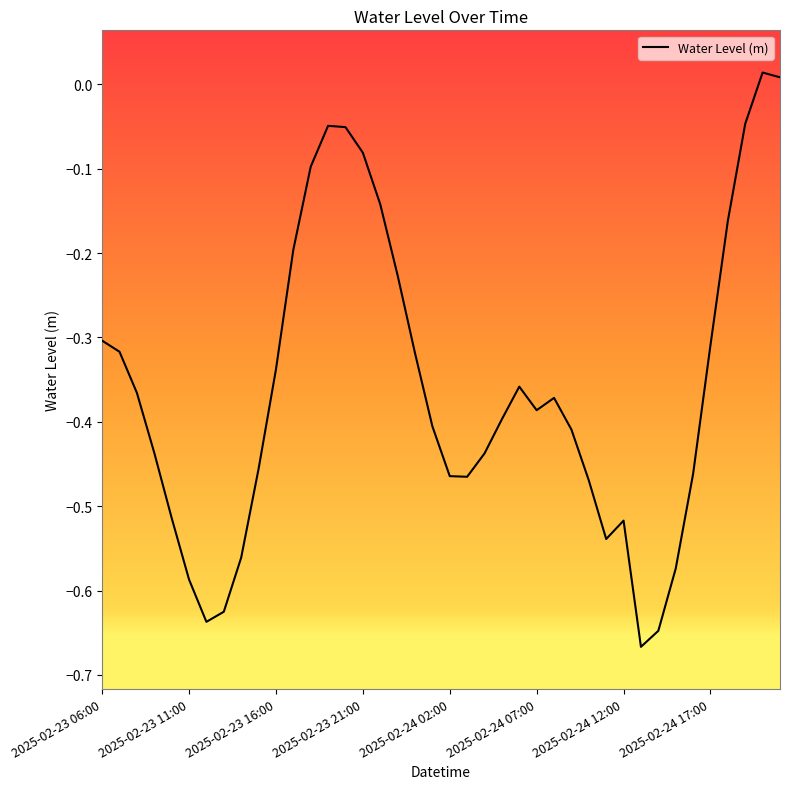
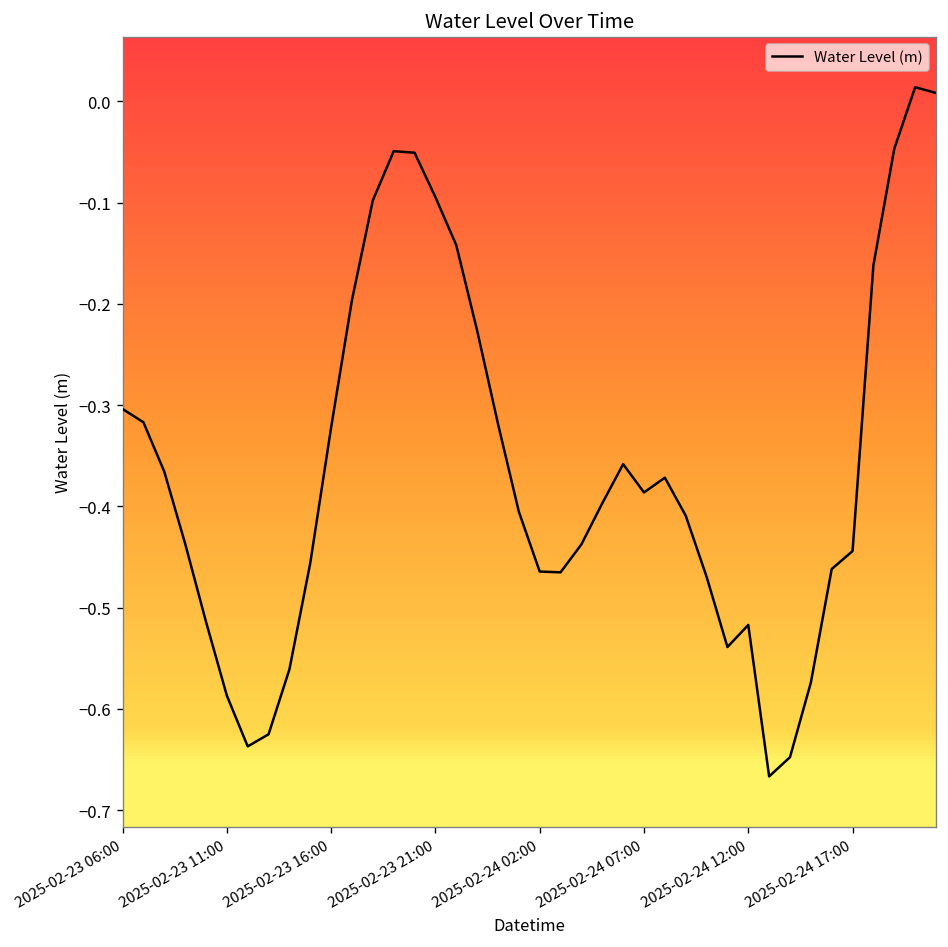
  {
    "2025-02-23 06:00": -0.30,
    "2025-02-23 11:00": -0.59,
-   "2025-02-23 16:00": -0.34,
-   "2025-02-23 21:00": -0.08,
+   "2025-02-23 16:00": -0.32,
+   "2025-02-23 21:00": -0.09,
    "2025-02-24 02:00": -0.46,
    "2025-02-24 07:00": -0.39,
    "2025-02-24 12:00": -0.52,
-   "2025-02-24 17:00": -0.31
+   "2025-02-24 17:00": -0.44
  }
